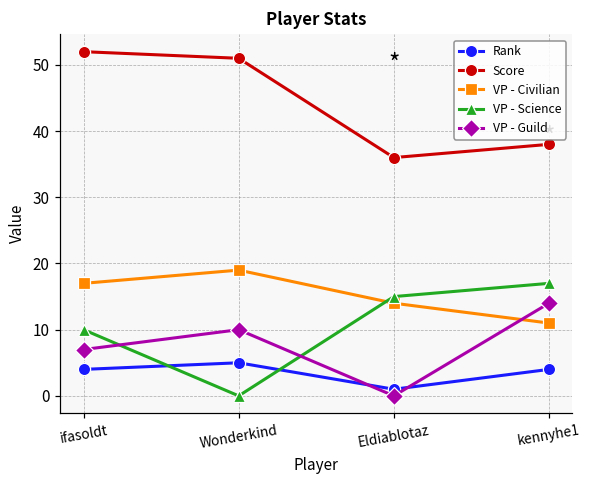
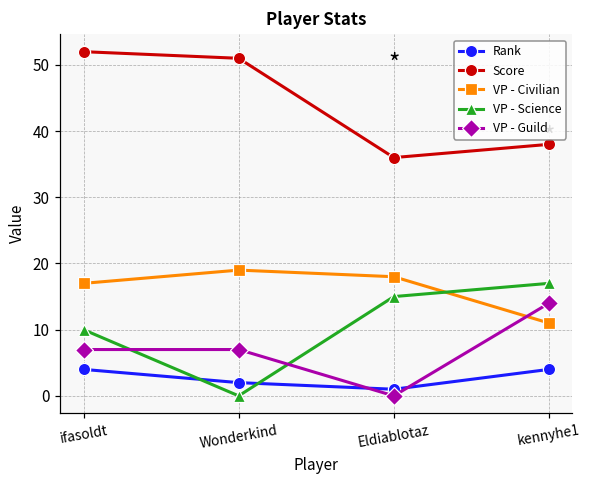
  {
    "Rank": {
      "ifasoldt": 4,
-     "Wonderkind": 5,
+     "Wonderkind": 2,
      "Eldiablotaz": 1,
      "kennyhe1": 4
    },
    "Score": {
      "ifasoldt": 52,
      "Wonderkind": 51,
      "Eldiablotaz": 36,
      "kennyhe1": 38
    },
    "VP - Civilian": {
      "ifasoldt": 17,
      "Wonderkind": 19,
-     "Eldiablotaz": 14,
+     "Eldiablotaz": 18,
      "kennyhe1": 11
    },
    "VP - Science": {
      "ifasoldt": 10,
      "Wonderkind": 0,
      "Eldiablotaz": 15,
      "kennyhe1": 17
    },
    "VP - Guild": {
      "ifasoldt": 7,
-     "Wonderkind": 10,
+     "Wonderkind": 7,
      "Eldiablotaz": 0,
      "kennyhe1": 14
    }
  }
